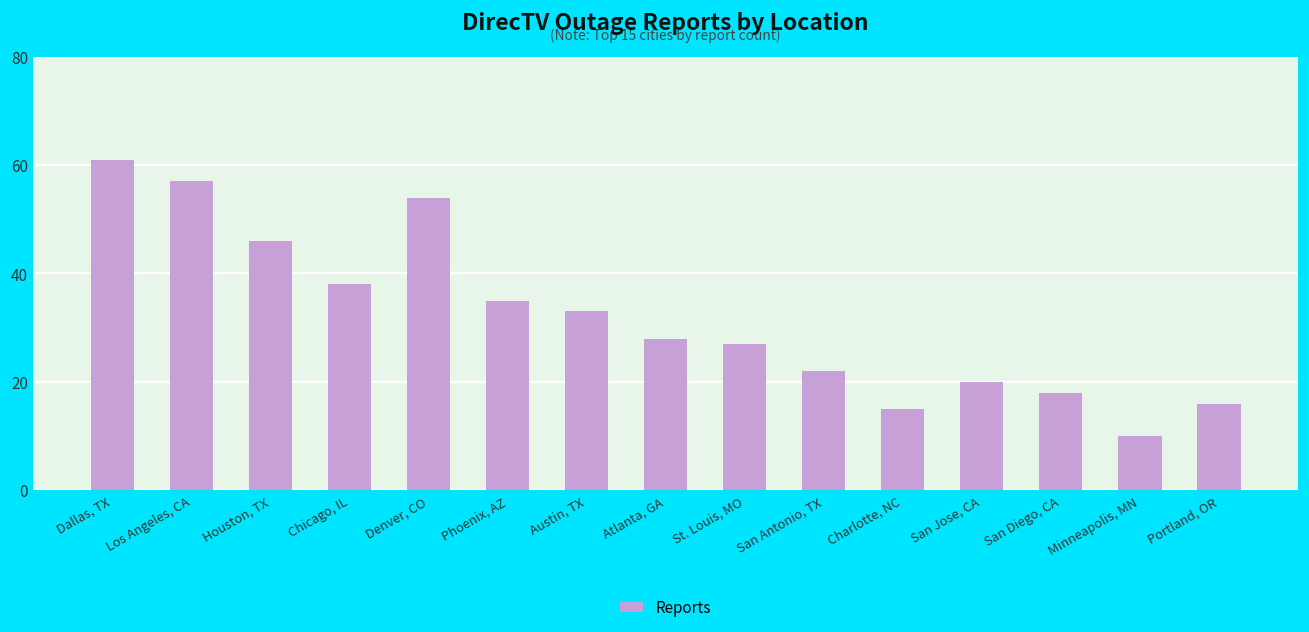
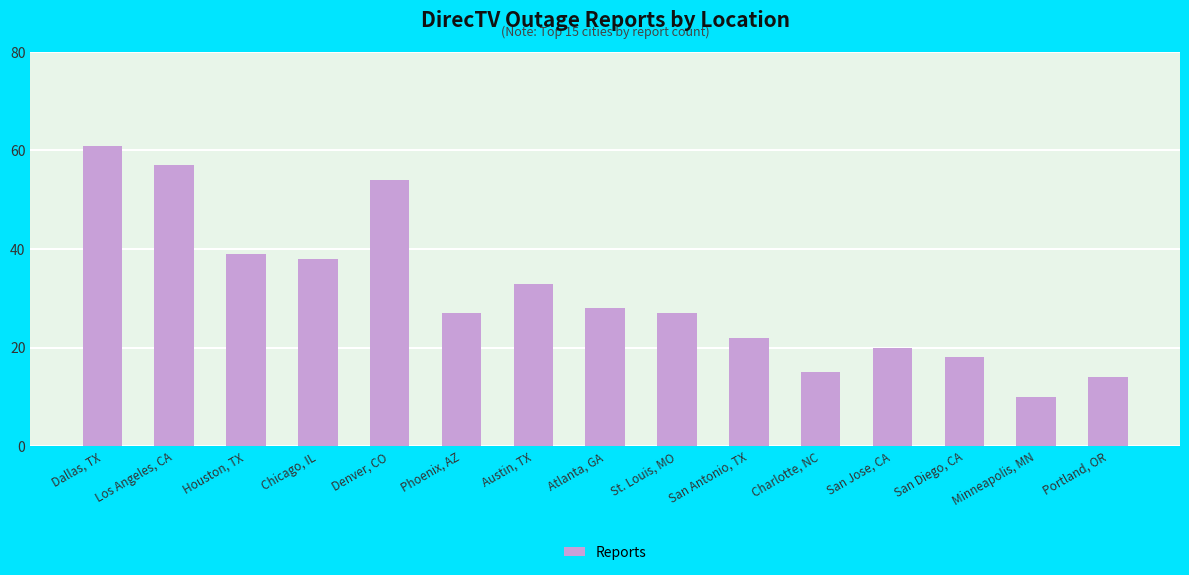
  {
    "Dallas, TX": 61,
    "Los Angeles, CA": 57,
-   "Houston, TX": 46,
+   "Houston, TX": 39,
    "Chicago, IL": 38,
    "Denver, CO": 54,
-   "Phoenix, AZ": 35,
+   "Phoenix, AZ": 27,
    "Austin, TX": 33,
    "Atlanta, GA": 28,
    "St. Louis, MO": 27,
    "San Antonio, TX": 22,
    "Charlotte, NC": 15,
    "San Jose, CA": 20,
    "San Diego, CA": 18,
    "Minneapolis, MN": 10,
-   "Portland, OR": 16
+   "Portland, OR": 14
  }
